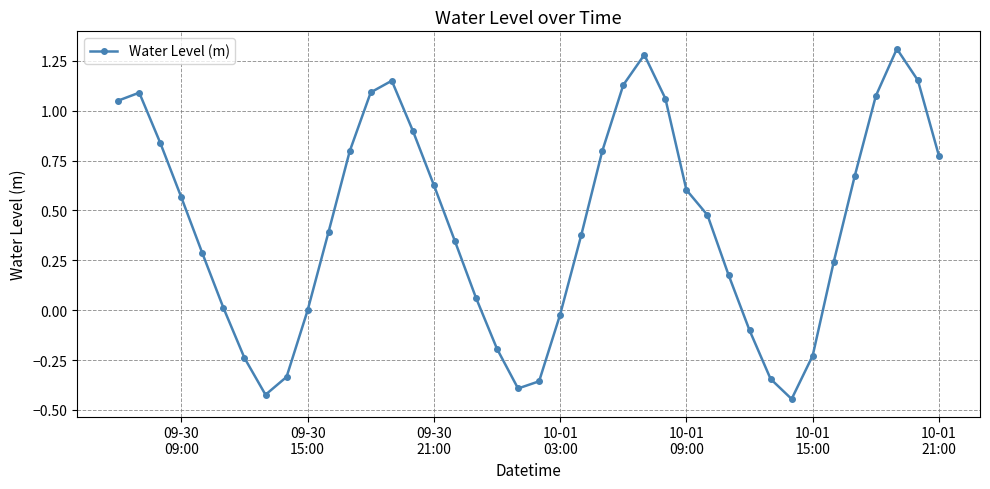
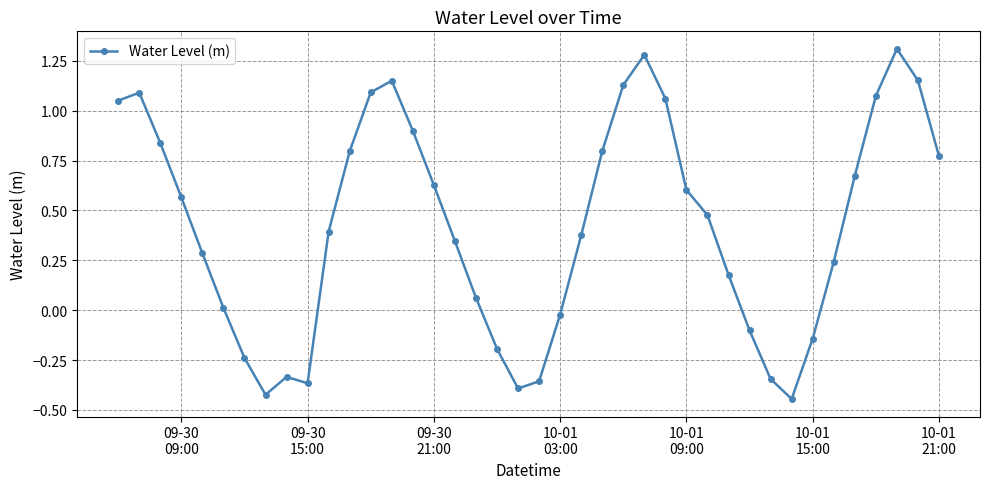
  {
    "09-30 09:00": 0.57,
-   "09-30 15:00": 0.00,
+   "09-30 15:00": -0.37,
    "09-30 21:00": 0.63,
    "10-01 03:00": -0.02,
    "10-01 09:00": 0.60,
-   "10-01 15:00": -0.23,
+   "10-01 15:00": -0.14,
    "10-01 21:00": 0.77
  }
